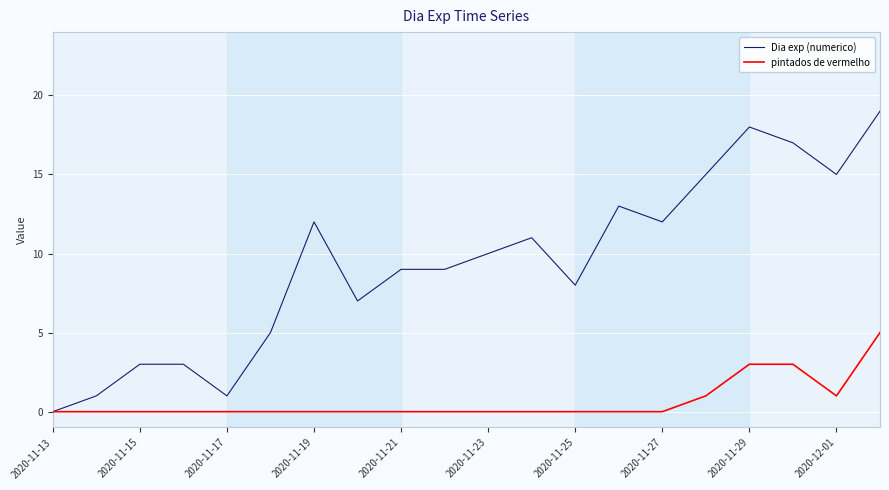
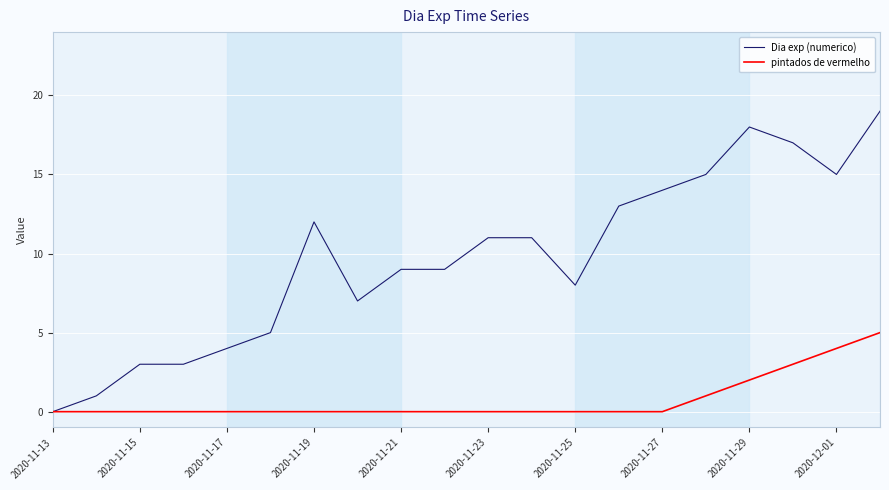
  {
    "Dia exp (numerico)": {
      "2020-11-15": 3,
-     "2020-11-17": 1,
+     "2020-11-17": 4,
      "2020-11-19": 12,
      "2020-11-21": 9,
-     "2020-11-23": 10,
+     "2020-11-23": 11,
      "2020-11-25": 8,
-     "2020-11-27": 12,
+     "2020-11-27": 14,
      "2020-11-29": 18,
      "2020-12-01": 15
    },
    "pintados de vermelho": {
      "2020-11-15": 0,
      "2020-11-17": 0,
      "2020-11-19": 0,
      "2020-11-21": 0,
      "2020-11-23": 0,
      "2020-11-25": 0,
      "2020-11-27": 0,
-     "2020-11-29": 3,
-     "2020-12-01": 1
+     "2020-11-29": 2,
+     "2020-12-01": 4
    }
  }
